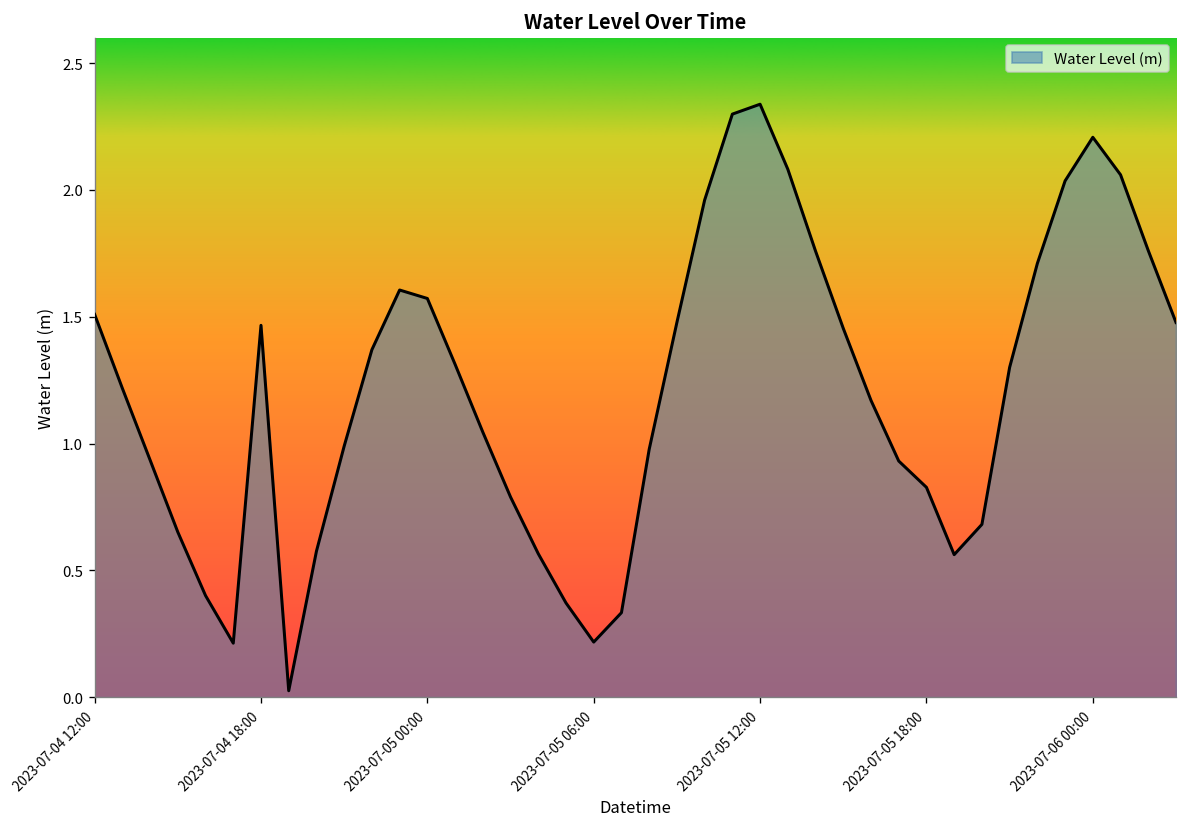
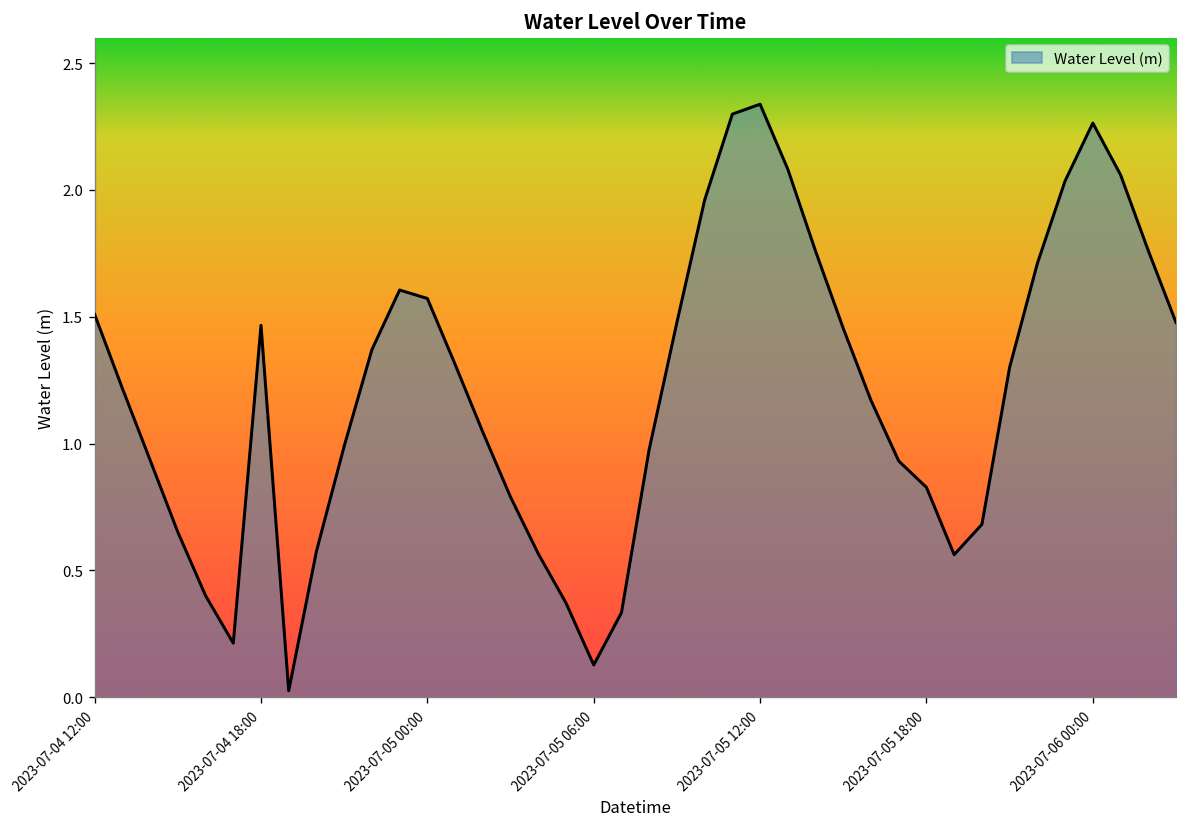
  {
    "2023-07-04 12:00": 1.51,
    "2023-07-04 18:00": 1.47,
    "2023-07-05 00:00": 1.57,
-   "2023-07-05 06:00": 0.22,
+   "2023-07-05 06:00": 0.13,
    "2023-07-05 12:00": 2.34,
    "2023-07-05 18:00": 0.83,
-   "2023-07-06 00:00": 2.21
+   "2023-07-06 00:00": 2.26
  }
